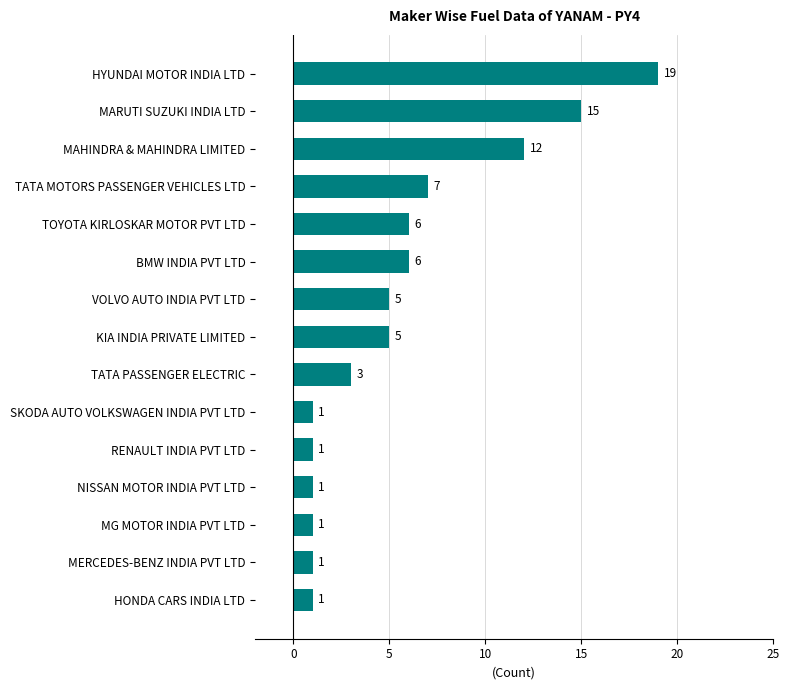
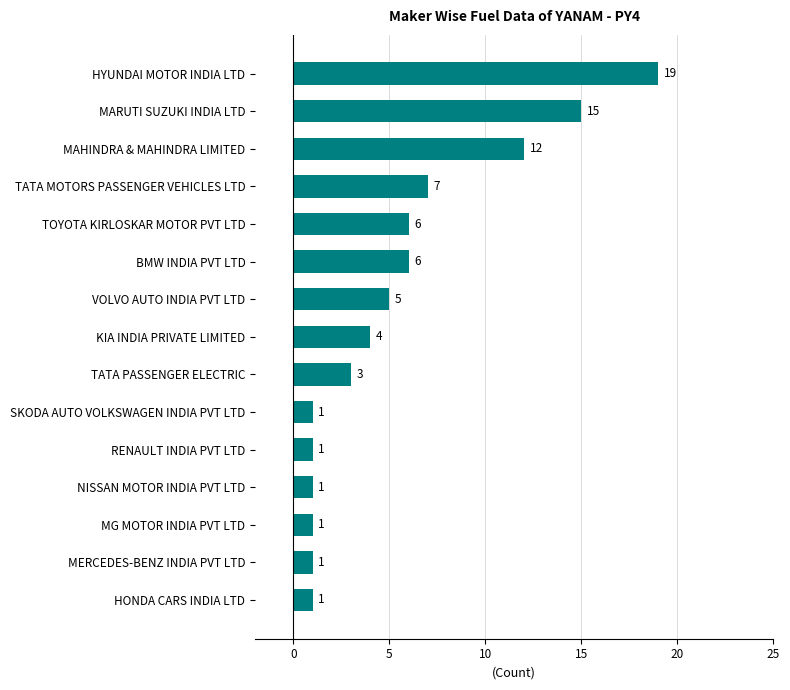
  {
    "HYUNDAI MOTOR INDIA LTD": 19,
    "MARUTI SUZUKI INDIA LTD": 15,
    "MAHINDRA & MAHINDRA LIMITED": 12,
    "TATA MOTORS PASSENGER VEHICLES LTD": 7,
    "TOYOTA KIRLOSKAR MOTOR PVT LTD": 6,
    "BMW INDIA PVT LTD": 6,
    "VOLVO AUTO INDIA PVT LTD": 5,
-   "KIA INDIA PRIVATE LIMITED": 5,
+   "KIA INDIA PRIVATE LIMITED": 4,
    "TATA PASSENGER ELECTRIC": 3,
    "SKODA AUTO VOLKSWAGEN INDIA PVT LTD": 1,
    "RENAULT INDIA PVT LTD": 1,
    "NISSAN MOTOR INDIA PVT LTD": 1,
    "MG MOTOR INDIA PVT LTD": 1,
    "MERCEDES-BENZ INDIA PVT LTD": 1,
    "HONDA CARS INDIA LTD": 1
  }
